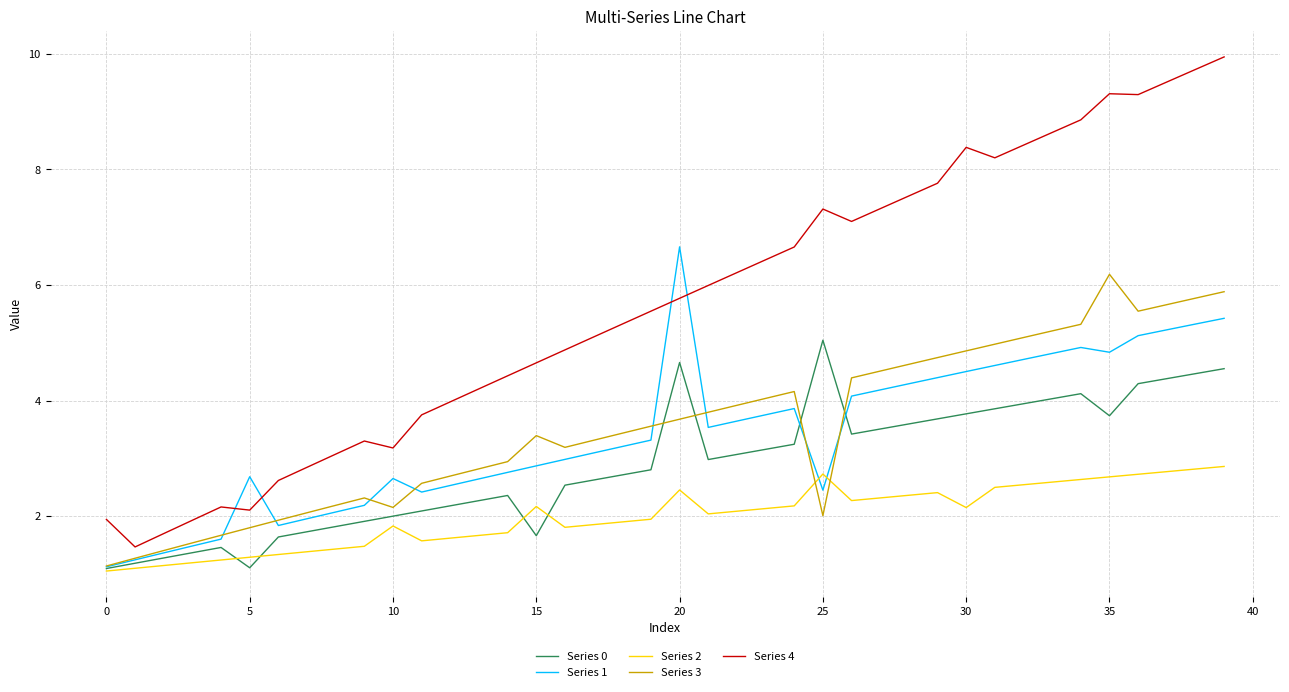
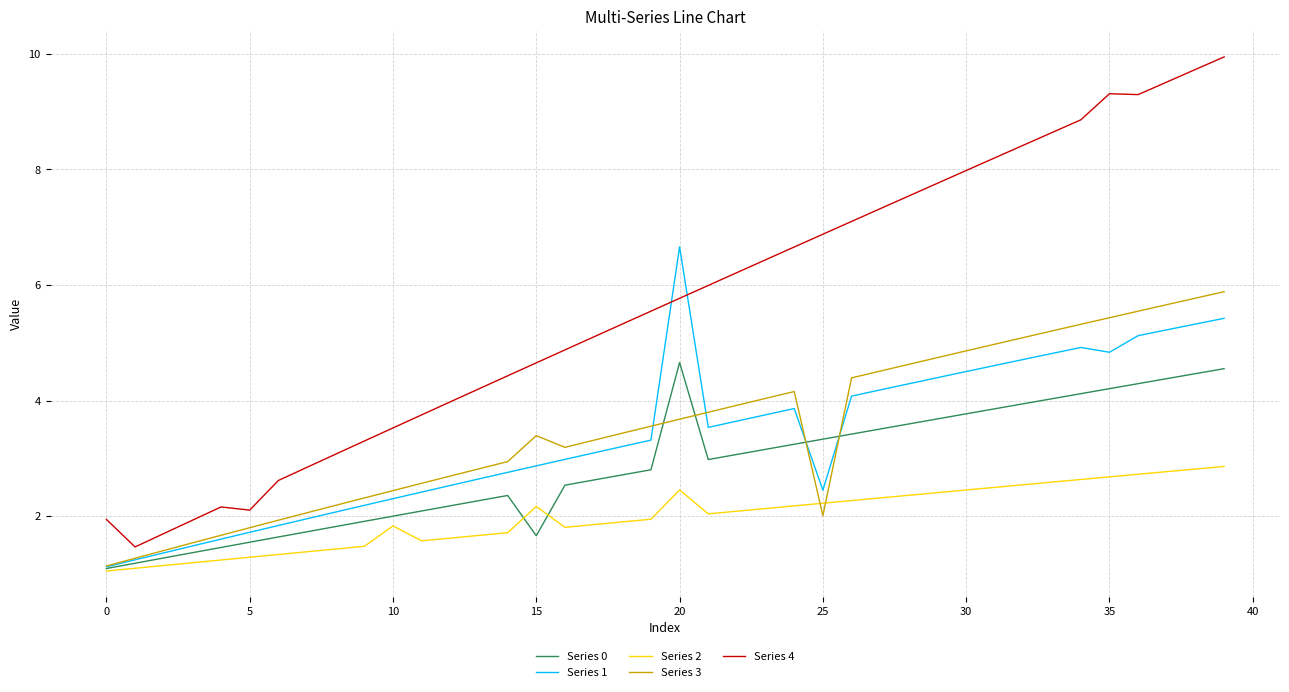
  {
    "Series 0": {
-     "5": 1.1,
+     "5": 1.5,
      "10": 2.0,
      "15": 1.7,
      "20": 4.7,
-     "25": 5.0,
+     "25": 3.3,
      "30": 3.8,
-     "35": 3.7
+     "35": 4.2
    },
    "Series 1": {
-     "5": 2.7,
-     "10": 2.6,
+     "5": 1.7,
+     "10": 2.3,
      "15": 2.9,
      "20": 6.7,
      "25": 2.4,
      "30": 4.5,
      "35": 4.8
    },
    "Series 2": {
      "0": 1.0,
      "5": 1.3,
      "10": 1.8,
      "15": 2.2,
      "20": 2.5,
-     "25": 2.7,
-     "30": 2.1,
+     "25": 2.2,
+     "30": 2.5,
      "35": 2.7
    },
    "Series 3": {
      "5": 1.8,
-     "10": 2.1,
+     "10": 2.4,
      "15": 3.4,
      "20": 3.7,
      "25": 2.0,
      "30": 4.9,
-     "35": 6.2
+     "35": 5.4
    },
    "Series 4": {
      "0": 1.9,
      "5": 2.1,
-     "10": 3.2,
+     "10": 3.5,
      "15": 4.7,
      "20": 5.8,
-     "25": 7.3,
-     "30": 8.4,
+     "25": 6.9,
+     "30": 8.0,
      "35": 9.3
    }
  }
